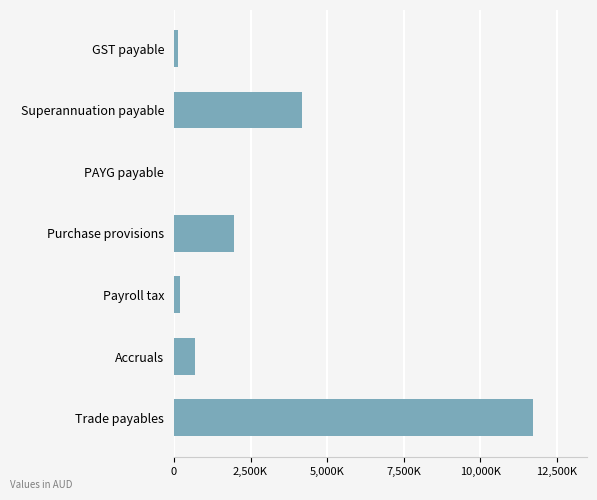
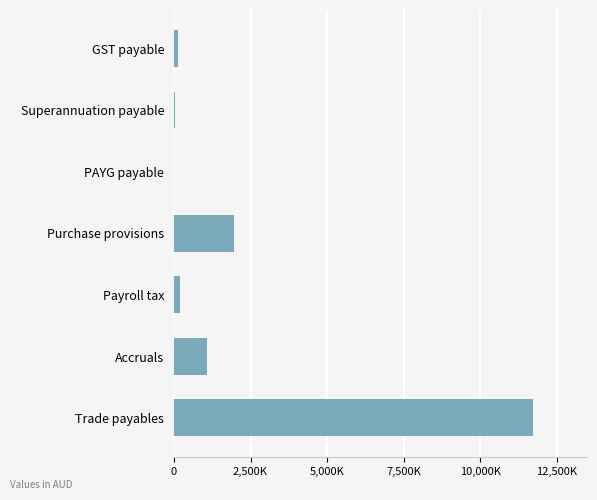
  {
    "GST payable": "100,000",
-   "Superannuation payable": "4,200,000",
+   "Superannuation payable": "0",
    "Purchase provisions": "2,000,000",
    "Payroll tax": "200,000",
-   "Accruals": "700,000",
+   "Accruals": "1,100,000",
    "Trade payables": "11,700,000"
  }
